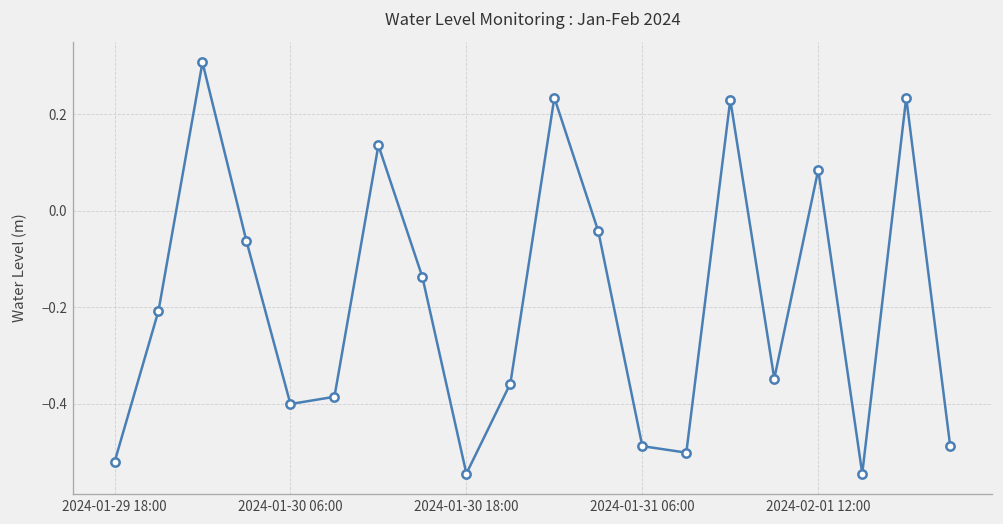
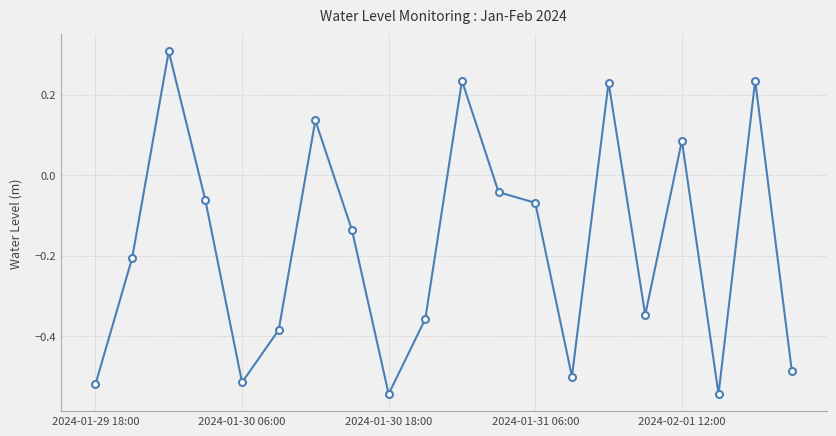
  {
    "2024-01-29 18:00": -0.52,
-   "2024-01-30 06:00": -0.40,
+   "2024-01-30 06:00": -0.52,
    "2024-01-30 18:00": -0.54,
-   "2024-01-31 06:00": -0.49,
+   "2024-01-31 06:00": -0.07,
    "2024-02-01 12:00": 0.09
  }
